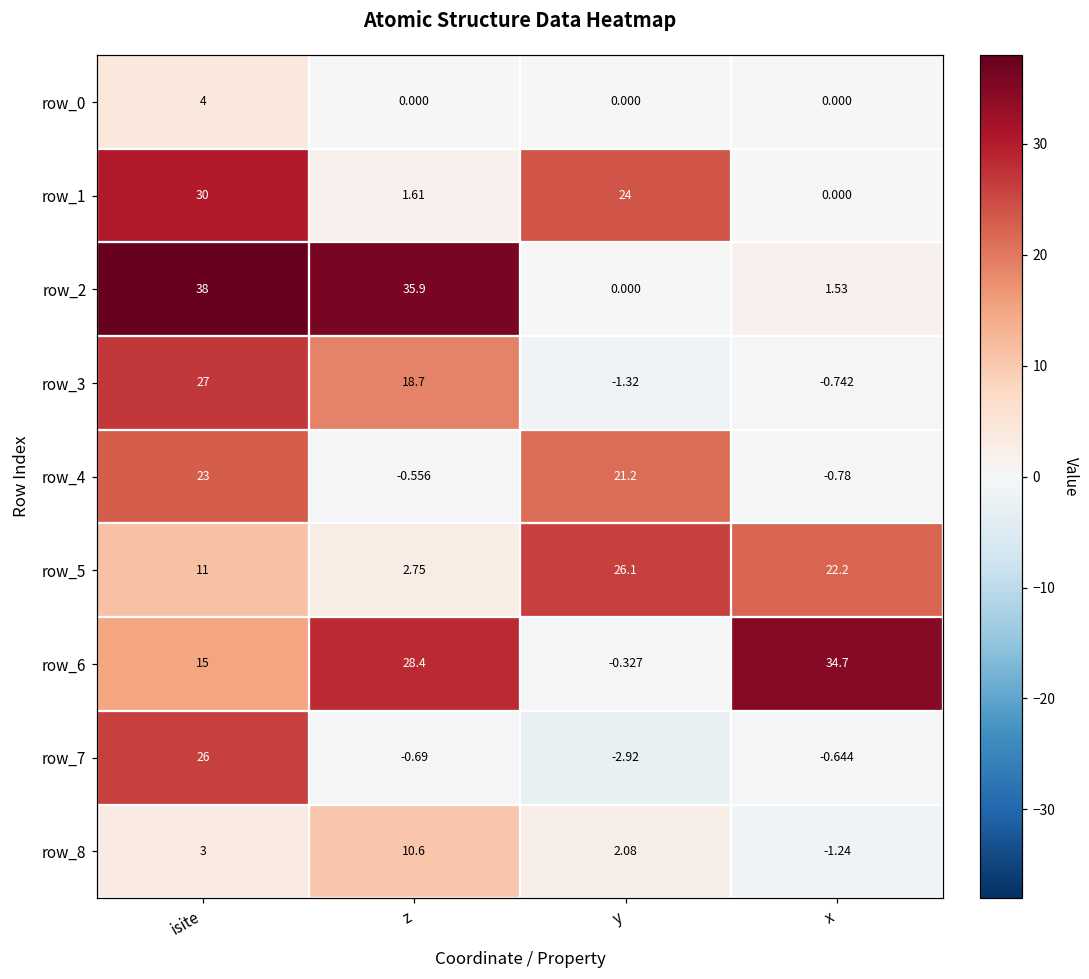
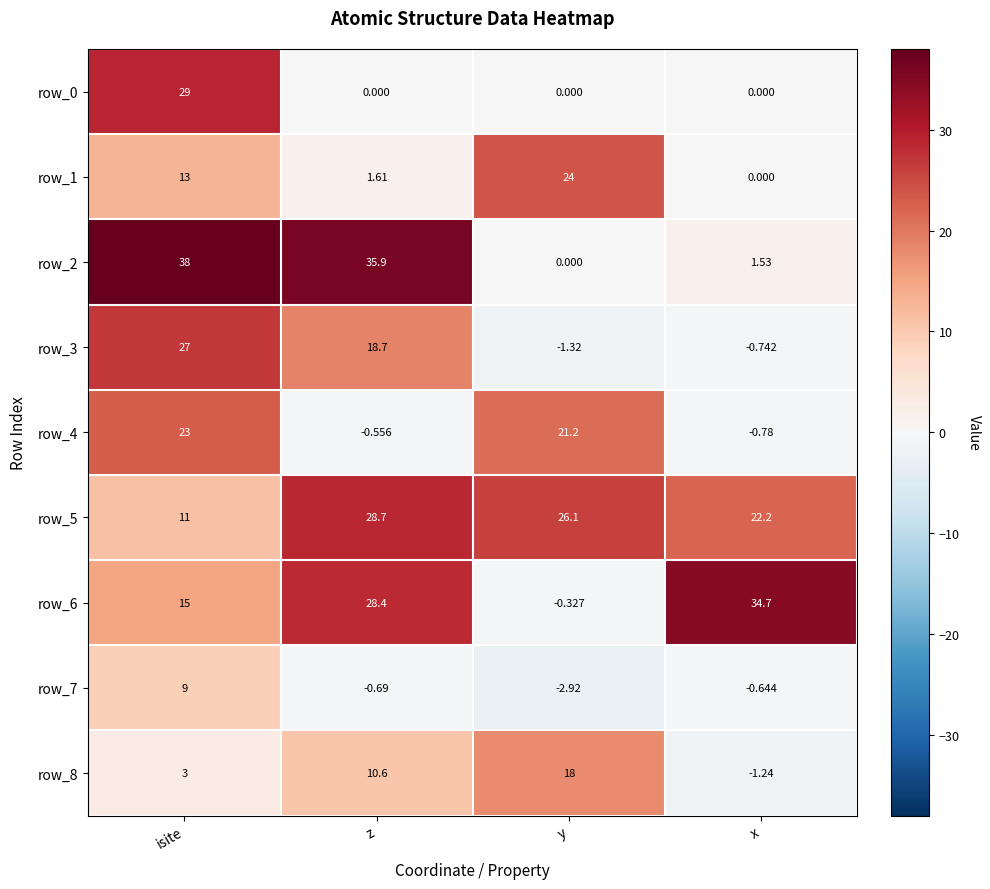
  {
    "row_0": {
-     "isite": 4,
+     "isite": 29,
      "z": 0.000,
      "y": 0.000,
      "x": 0.000
    },
    "row_1": {
-     "isite": 30,
+     "isite": 13,
      "z": 1.61,
      "y": 24,
      "x": 0.000
    },
    "row_2": {
      "isite": 38,
      "z": 35.9,
      "y": 0.000,
      "x": 1.53
    },
    "row_3": {
      "isite": 27,
      "z": 18.7,
      "y": -1.32,
      "x": -0.742
    },
    "row_4": {
      "isite": 23,
      "z": -0.556,
      "y": 21.2,
      "x": -0.78
    },
    "row_5": {
      "isite": 11,
-     "z": 2.75,
+     "z": 28.7,
      "y": 26.1,
      "x": 22.2
    },
    "row_6": {
      "isite": 15,
      "z": 28.4,
      "y": -0.327,
      "x": 34.7
    },
    "row_7": {
-     "isite": 26,
+     "isite": 9,
      "z": -0.69,
      "y": -2.92,
      "x": -0.644
    },
    "row_8": {
      "isite": 3,
      "z": 10.6,
-     "y": 2.08,
+     "y": 18,
      "x": -1.24
    }
  }
